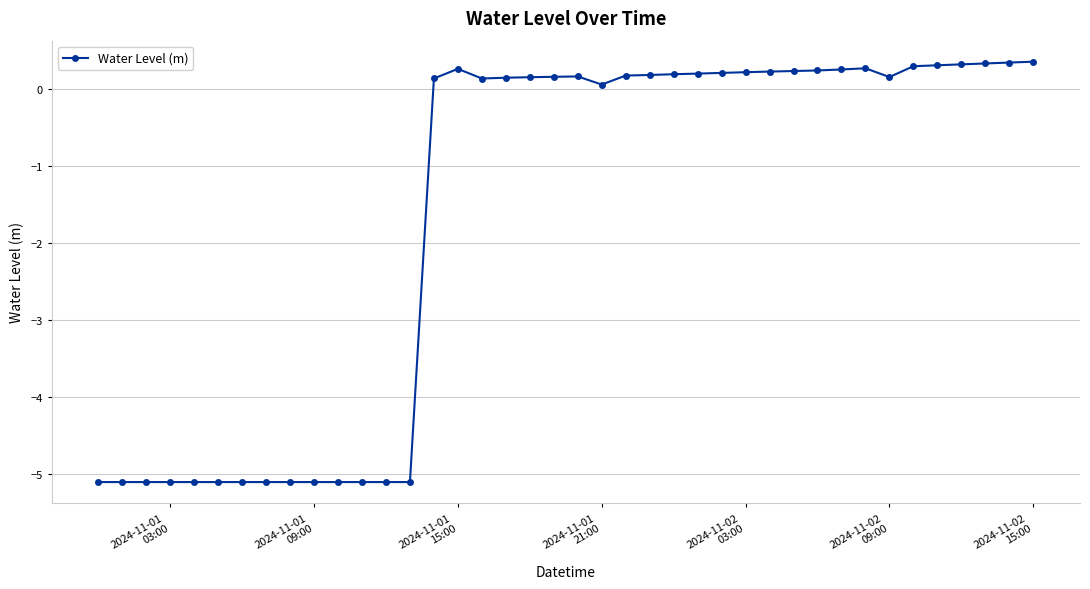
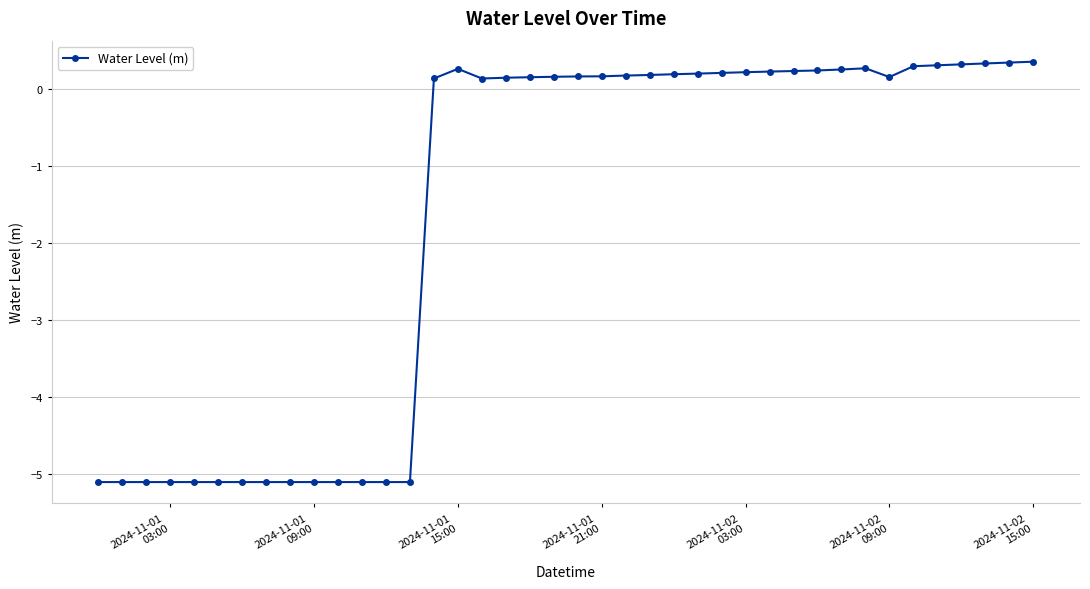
  {
    "2024-11-01 03:00": -5.1,
    "2024-11-01 09:00": -5.1,
    "2024-11-01 15:00": 0.3,
-   "2024-11-01 21:00": 0.1,
+   "2024-11-01 21:00": 0.2,
    "2024-11-02 03:00": 0.2,
    "2024-11-02 09:00": 0.2,
    "2024-11-02 15:00": 0.4
  }
